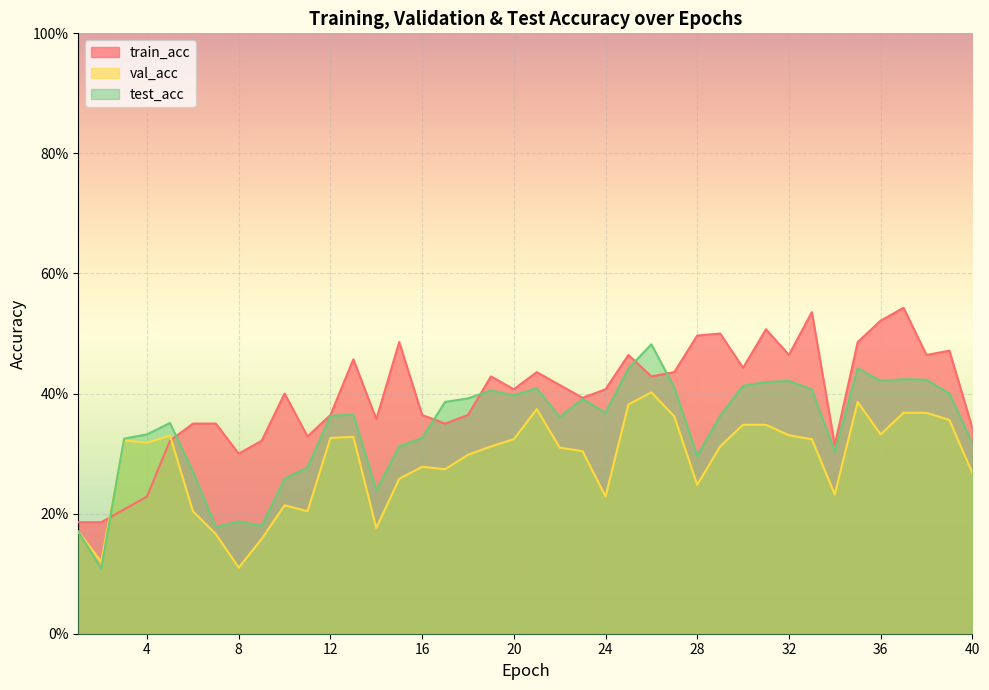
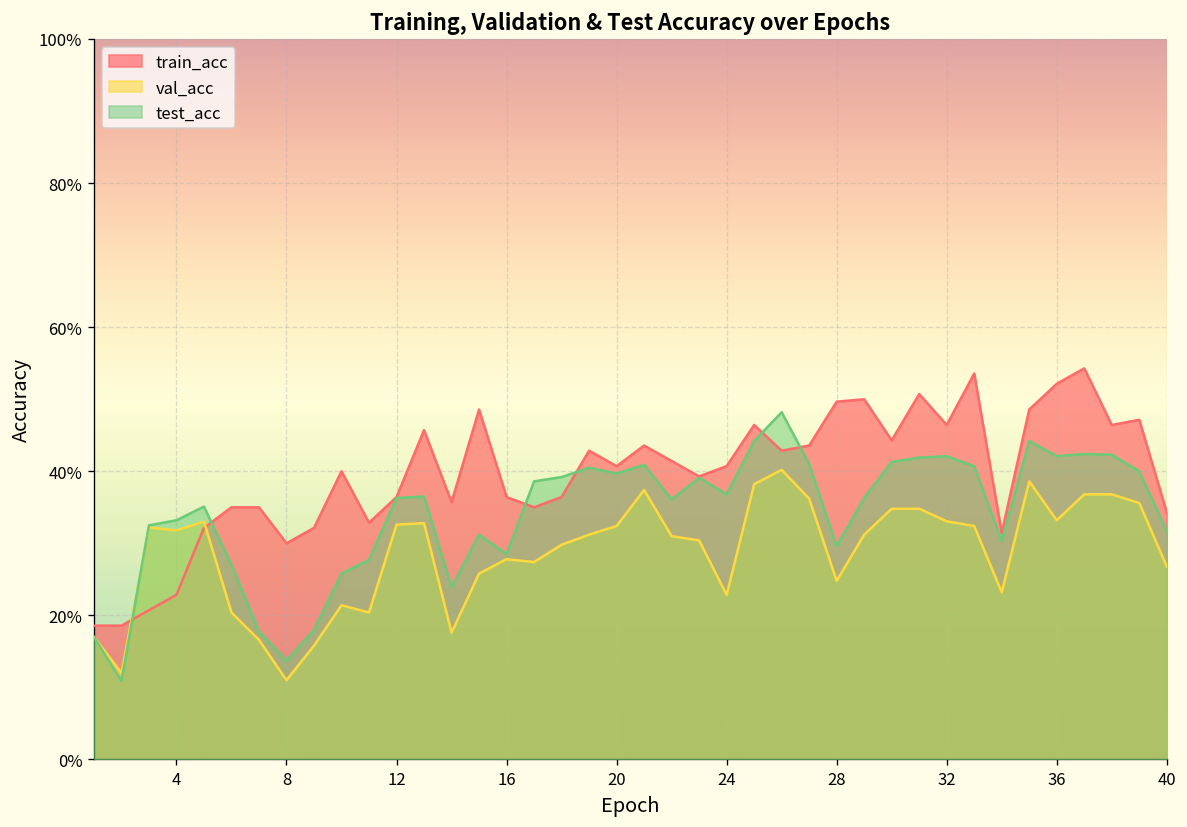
  {
    "train_acc": {
      "4": "23%",
      "8": "30%",
      "16": "36%",
      "20": "41%",
      "24": "41%",
      "28": "50%",
      "32": "46%",
      "36": "52%",
      "40": "34%"
    },
    "val_acc": {
      "4": "32%",
      "8": "11%",
      "12": "33%",
      "16": "28%",
      "20": "32%",
      "24": "23%",
      "28": "25%",
      "32": "33%",
      "36": "33%",
      "40": "27%"
    },
    "test_acc": {
      "4": "33%",
-     "8": "19%",
-     "16": "33%",
+     "8": "14%",
+     "16": "28%",
      "20": "40%",
      "24": "37%",
      "28": "30%",
      "32": "42%",
      "36": "42%",
      "40": "32%"
    }
  }
